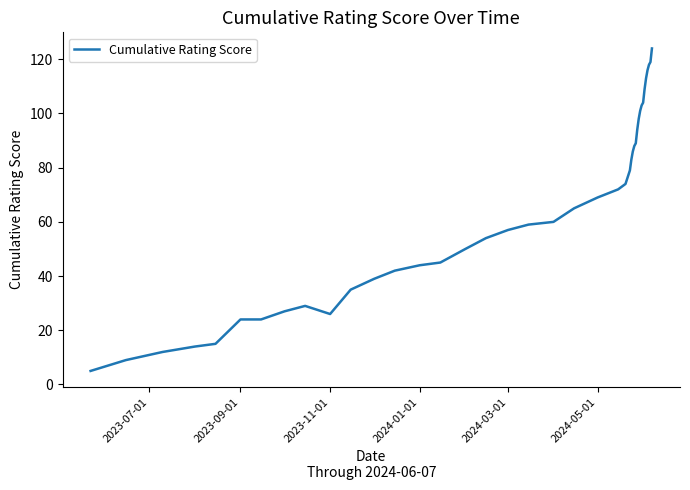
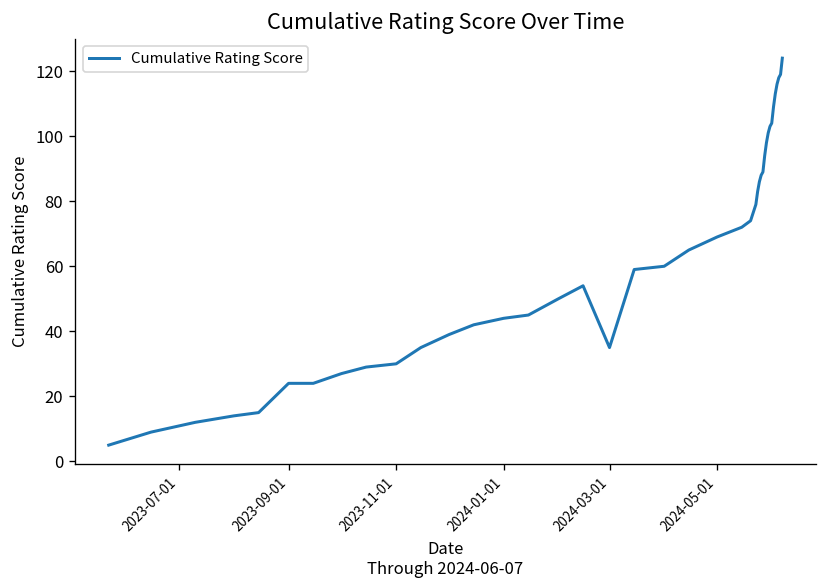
  {
    "2023-09-01": 24,
-   "2023-11-01": 26,
+   "2023-11-01": 30,
    "2024-01-01": 44,
-   "2024-03-01": 57,
+   "2024-03-01": 35,
    "2024-05-01": 69
  }
